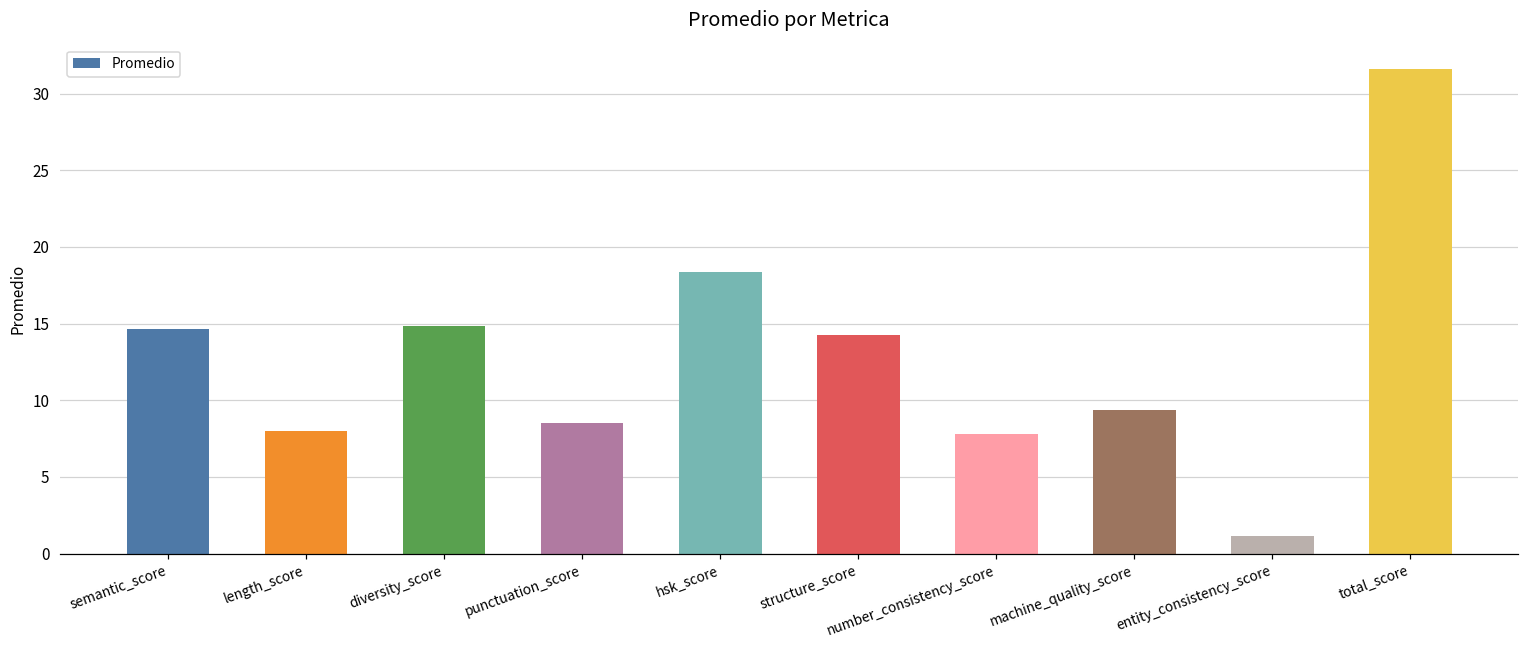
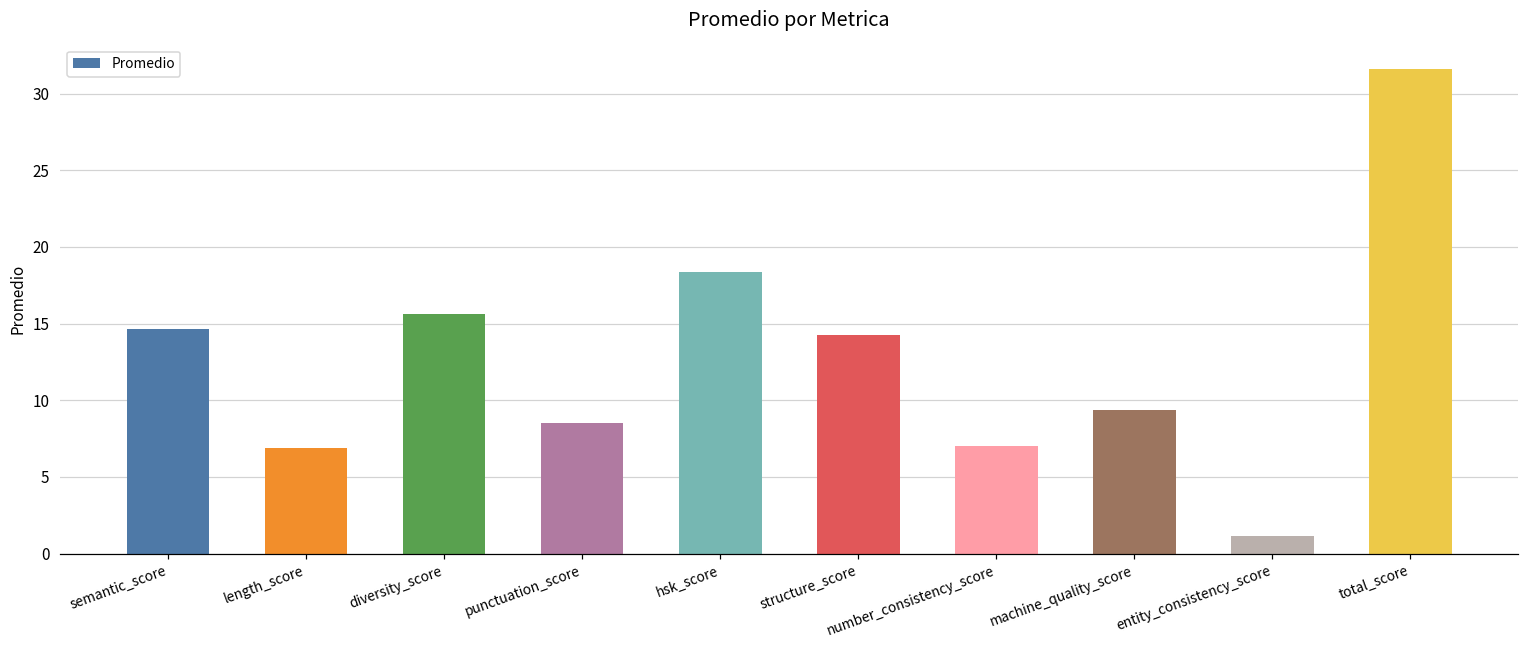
  {
    "semantic_score": 14.6,
-   "length_score": 8.0,
-   "diversity_score": 14.8,
+   "length_score": 6.9,
+   "diversity_score": 15.6,
    "punctuation_score": 8.5,
    "hsk_score": 18.3,
    "structure_score": 14.3,
-   "number_consistency_score": 7.8,
+   "number_consistency_score": 7.0,
    "machine_quality_score": 9.4,
    "entity_consistency_score": 1.1,
    "total_score": 31.6
  }
